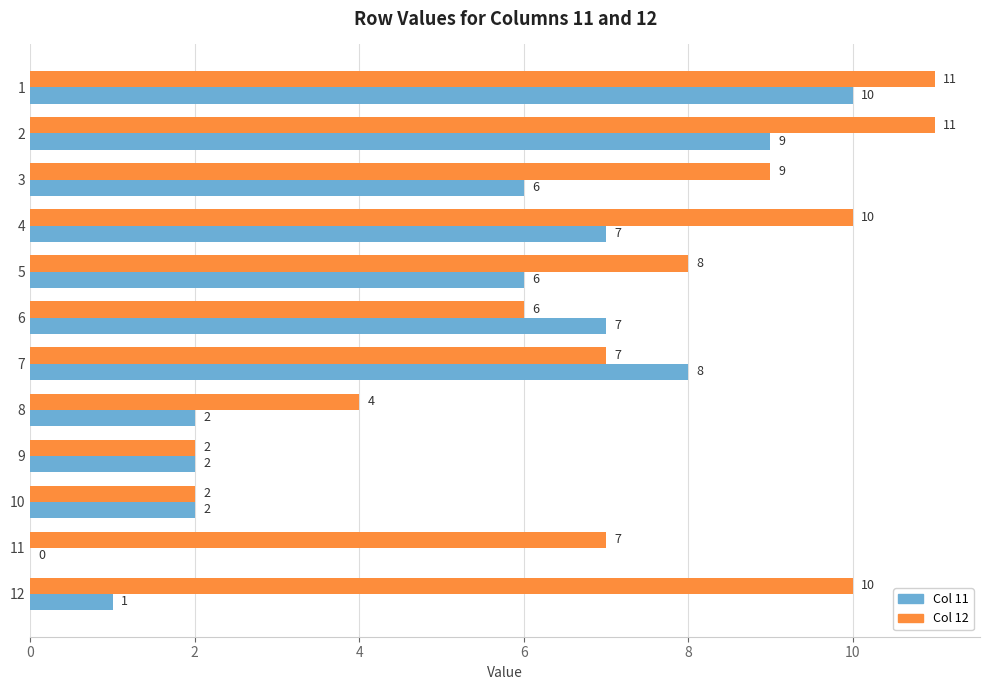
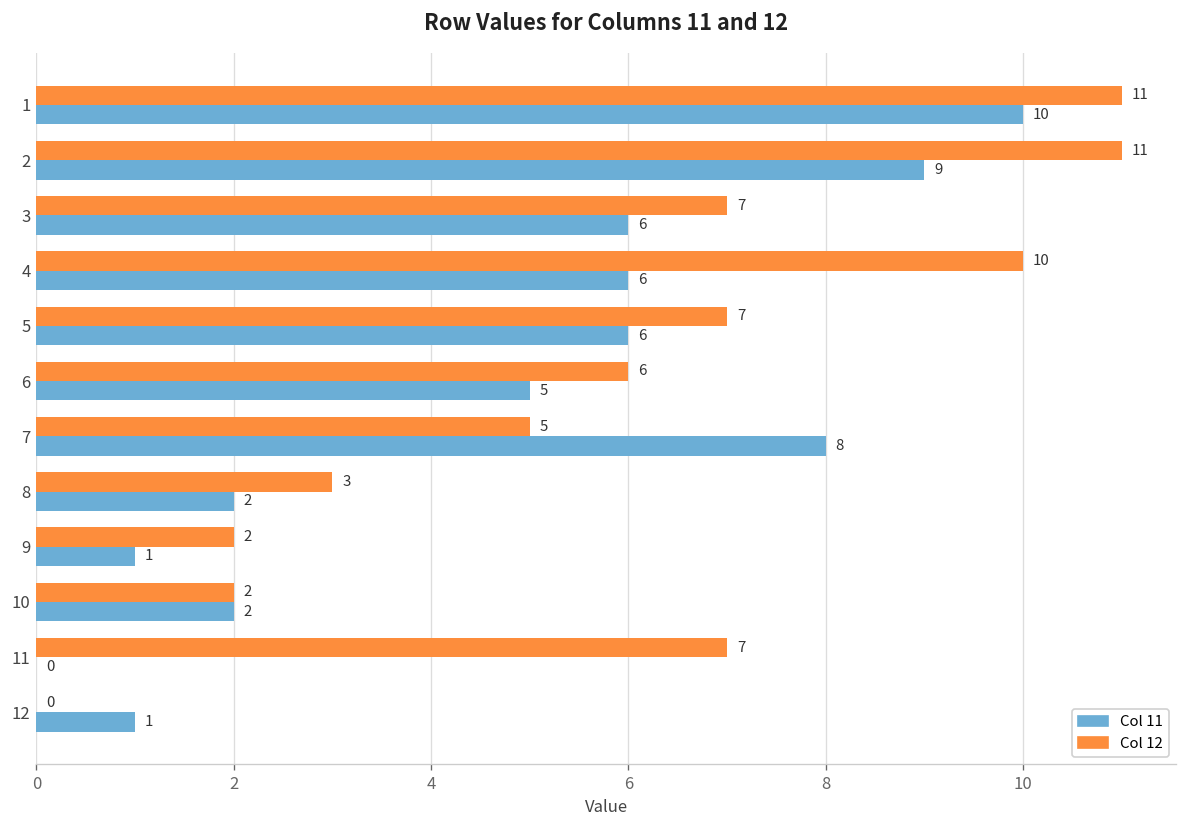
  {
    "Col 11": {
      "1": 10,
      "2": 9,
      "3": 6,
-     "4": 7,
+     "4": 6,
      "5": 6,
-     "6": 7,
+     "6": 5,
      "7": 8,
      "8": 2,
-     "9": 2,
+     "9": 1,
      "10": 2,
      "11": 0,
      "12": 1
    },
    "Col 12": {
      "1": 11,
      "2": 11,
-     "3": 9,
+     "3": 7,
      "4": 10,
-     "5": 8,
+     "5": 7,
      "6": 6,
-     "7": 7,
-     "8": 4,
+     "7": 5,
+     "8": 3,
      "9": 2,
      "10": 2,
      "11": 7,
-     "12": 10
+     "12": 0
    }
  }
